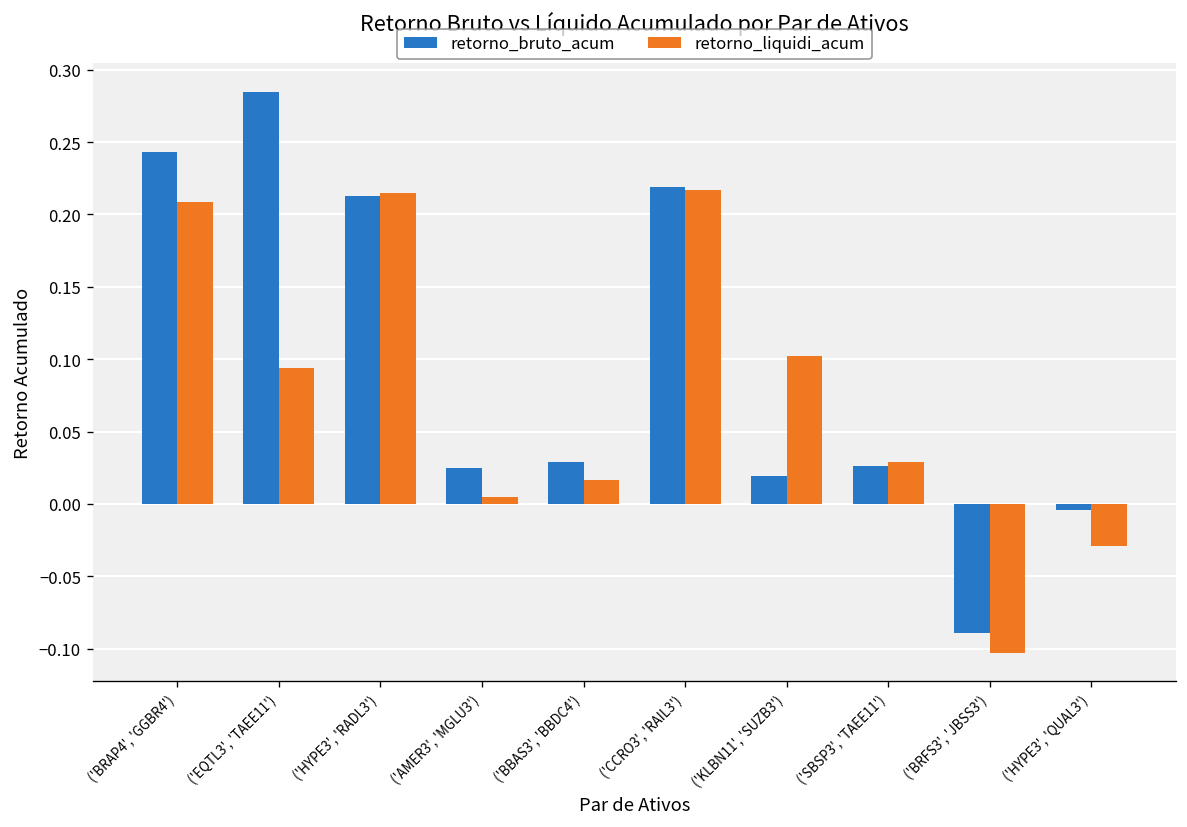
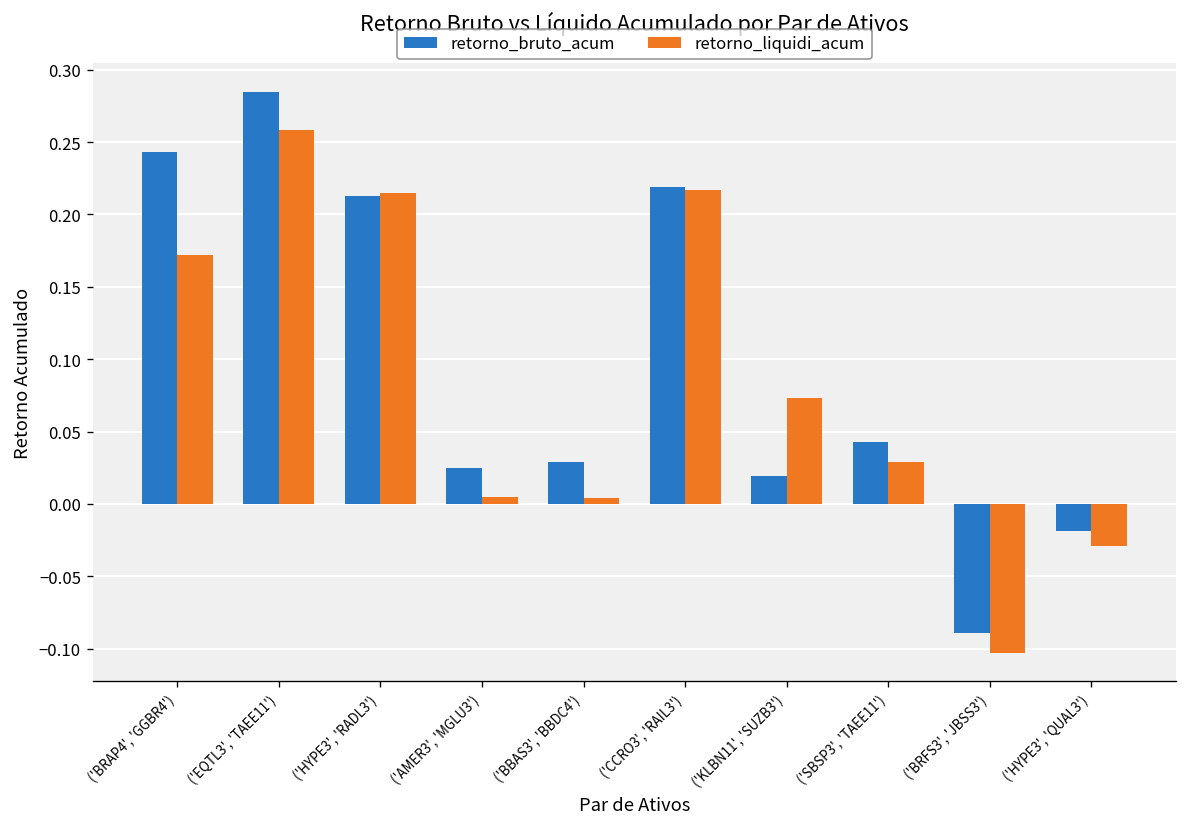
  {
    "retorno_bruto_acum": {
      "('BRAP4', 'GGBR4')": 0.243,
      "('EQTL3', 'TAEE11')": 0.285,
      "('HYPE3', 'RADL3')": 0.213,
      "('AMER3', 'MGLU3')": 0.025,
      "('BBAS3', 'BBDC4')": 0.029,
      "('CCRO3', 'RAIL3')": 0.219,
      "('KLBN11', 'SUZB3')": 0.019,
-     "('SBSP3', 'TAEE11')": 0.026,
+     "('SBSP3', 'TAEE11')": 0.043,
      "('BRFS3', 'JBSS3')": -0.089,
-     "('HYPE3', 'QUAL3')": -0.004
+     "('HYPE3', 'QUAL3')": -0.019
    },
    "retorno_liquidi_acum": {
-     "('BRAP4', 'GGBR4')": 0.208,
-     "('EQTL3', 'TAEE11')": 0.094,
+     "('BRAP4', 'GGBR4')": 0.172,
+     "('EQTL3', 'TAEE11')": 0.259,
      "('HYPE3', 'RADL3')": 0.215,
      "('AMER3', 'MGLU3')": 0.005,
-     "('BBAS3', 'BBDC4')": 0.016,
+     "('BBAS3', 'BBDC4')": 0.004,
      "('CCRO3', 'RAIL3')": 0.217,
-     "('KLBN11', 'SUZB3')": 0.102,
+     "('KLBN11', 'SUZB3')": 0.073,
      "('SBSP3', 'TAEE11')": 0.029,
      "('BRFS3', 'JBSS3')": -0.103,
      "('HYPE3', 'QUAL3')": -0.029
    }
  }
